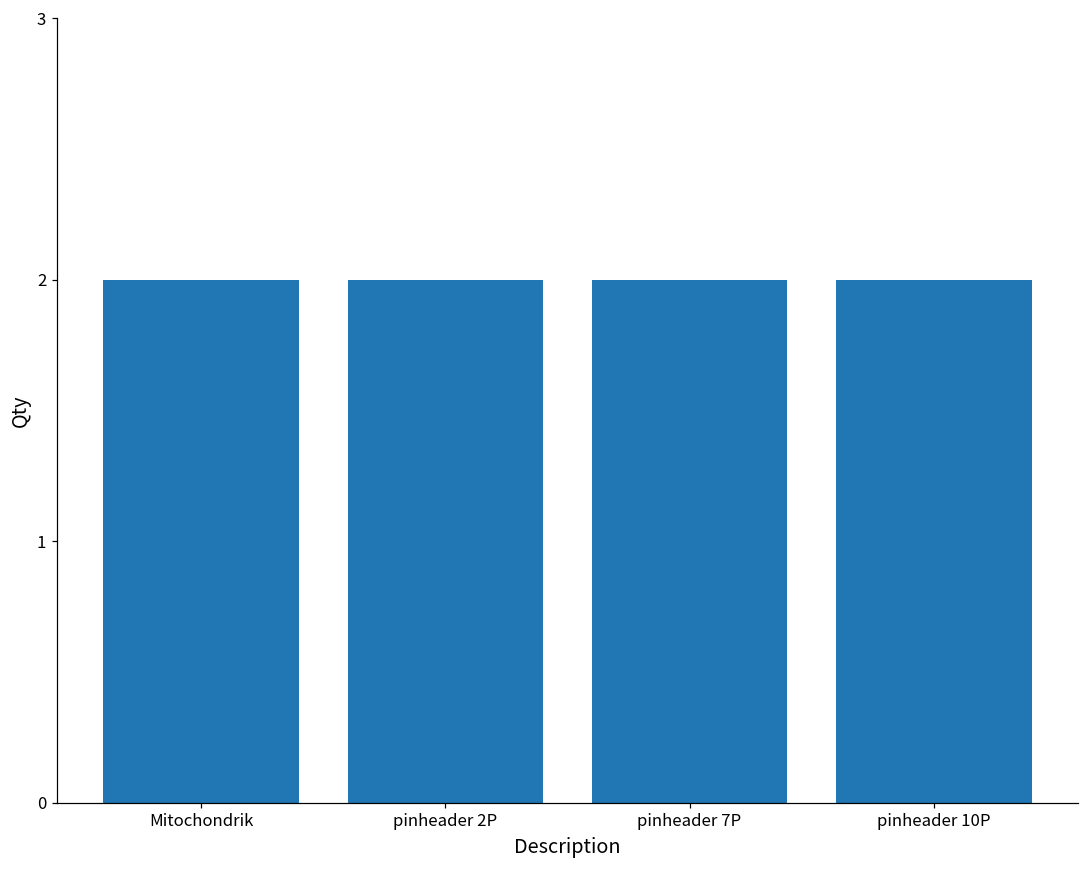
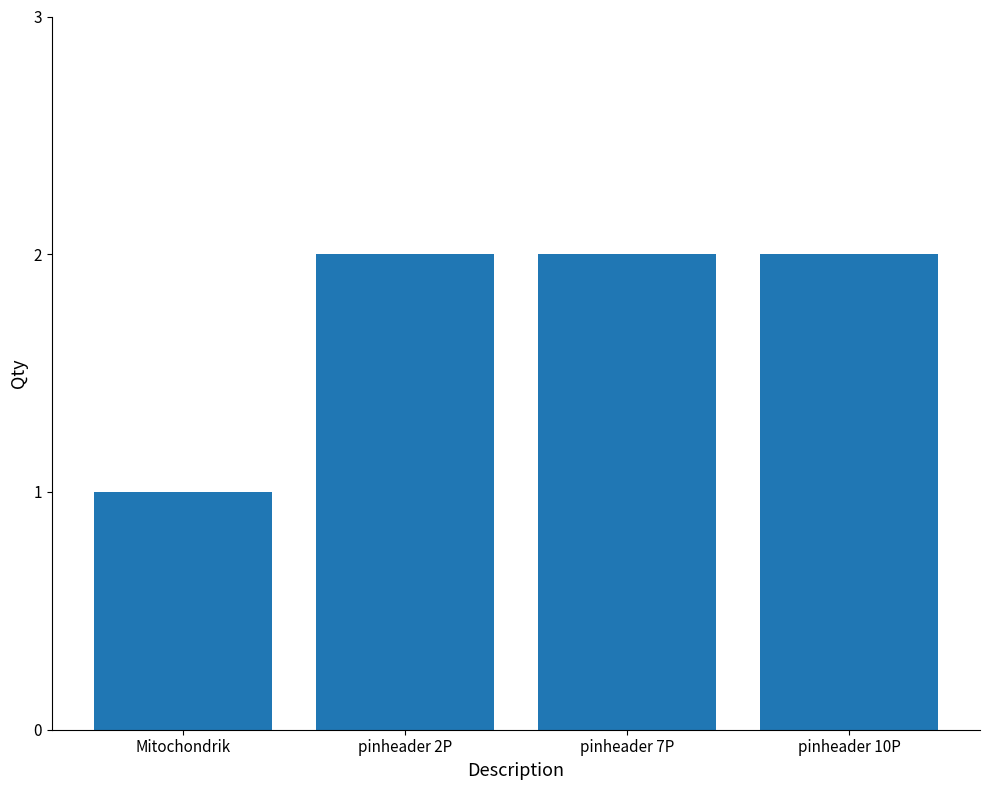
  {
-   "Mitochondrik": 2,
+   "Mitochondrik": 1,
    "pinheader 2P": 2,
    "pinheader 7P": 2,
    "pinheader 10P": 2
  }
